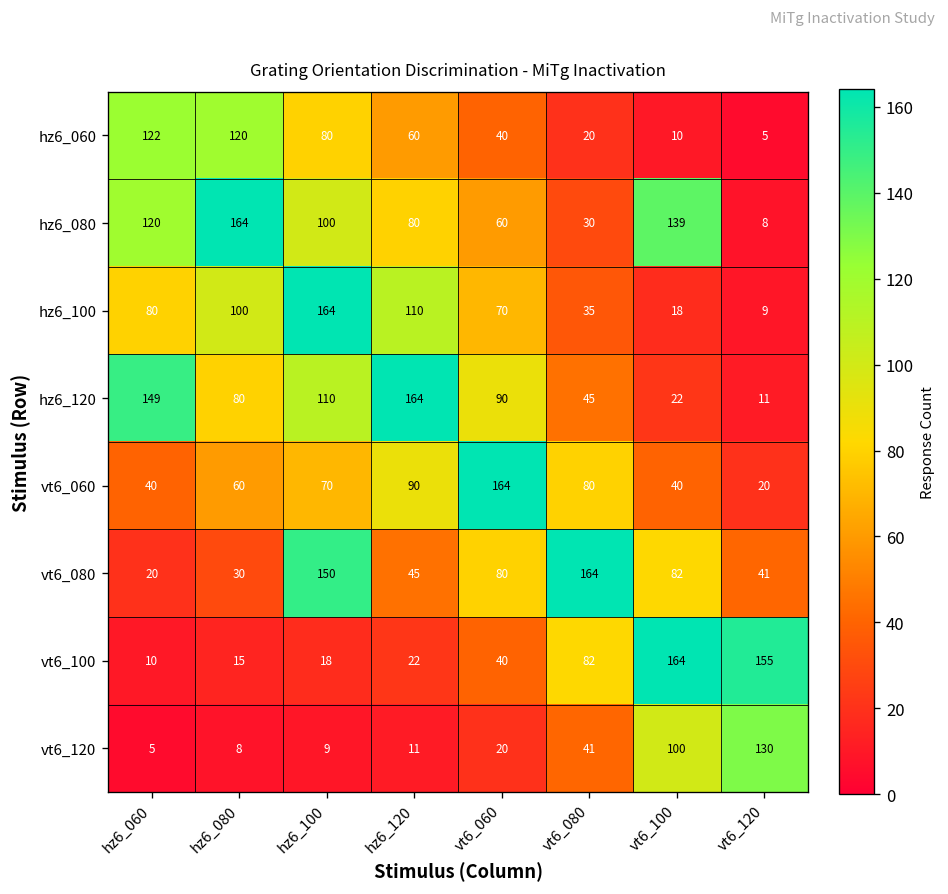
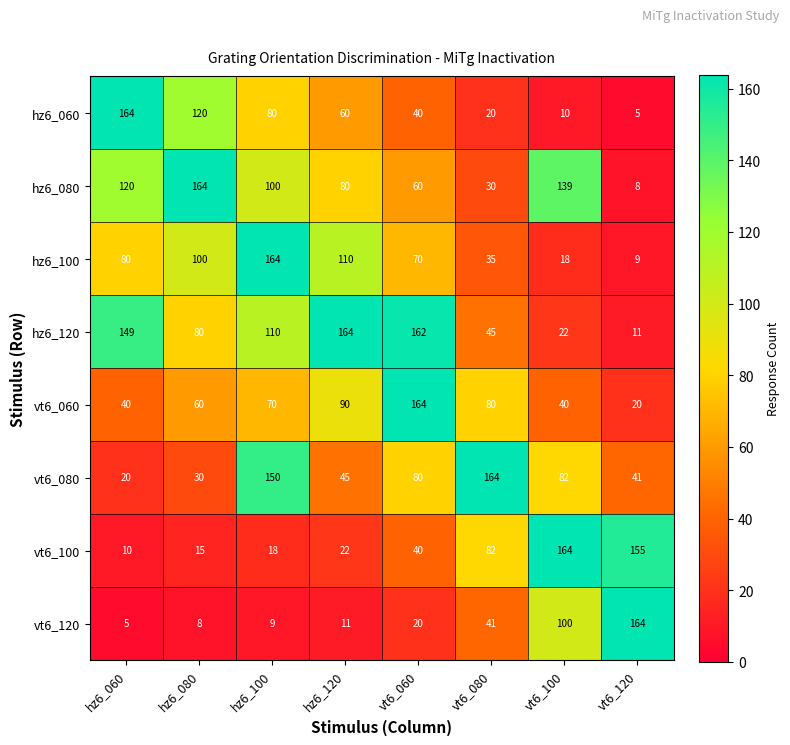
  {
    "hz6_060": {
-     "hz6_060": 122,
+     "hz6_060": 164,
      "hz6_080": 120,
      "hz6_100": 80,
      "hz6_120": 60,
      "vt6_060": 40,
      "vt6_080": 20,
      "vt6_100": 10,
      "vt6_120": 5
    },
    "hz6_080": {
      "hz6_060": 120,
      "hz6_080": 164,
      "hz6_100": 100,
      "hz6_120": 80,
      "vt6_060": 60,
      "vt6_080": 30,
      "vt6_100": 139,
      "vt6_120": 8
    },
    "hz6_100": {
      "hz6_060": 80,
      "hz6_080": 100,
      "hz6_100": 164,
      "hz6_120": 110,
      "vt6_060": 70,
      "vt6_080": 35,
      "vt6_100": 18,
      "vt6_120": 9
    },
    "hz6_120": {
      "hz6_060": 149,
      "hz6_080": 80,
      "hz6_100": 110,
      "hz6_120": 164,
-     "vt6_060": 90,
+     "vt6_060": 162,
      "vt6_080": 45,
      "vt6_100": 22,
      "vt6_120": 11
    },
    "vt6_060": {
      "hz6_060": 40,
      "hz6_080": 60,
      "hz6_100": 70,
      "hz6_120": 90,
      "vt6_060": 164,
      "vt6_080": 80,
      "vt6_100": 40,
      "vt6_120": 20
    },
    "vt6_080": {
      "hz6_060": 20,
      "hz6_080": 30,
      "hz6_100": 150,
      "hz6_120": 45,
      "vt6_060": 80,
      "vt6_080": 164,
      "vt6_100": 82,
      "vt6_120": 41
    },
    "vt6_100": {
      "hz6_060": 10,
      "hz6_080": 15,
      "hz6_100": 18,
      "hz6_120": 22,
      "vt6_060": 40,
      "vt6_080": 82,
      "vt6_100": 164,
      "vt6_120": 155
    },
    "vt6_120": {
      "hz6_060": 5,
      "hz6_080": 8,
      "hz6_100": 9,
      "hz6_120": 11,
      "vt6_060": 20,
      "vt6_080": 41,
      "vt6_100": 100,
-     "vt6_120": 130
+     "vt6_120": 164
    }
  }
